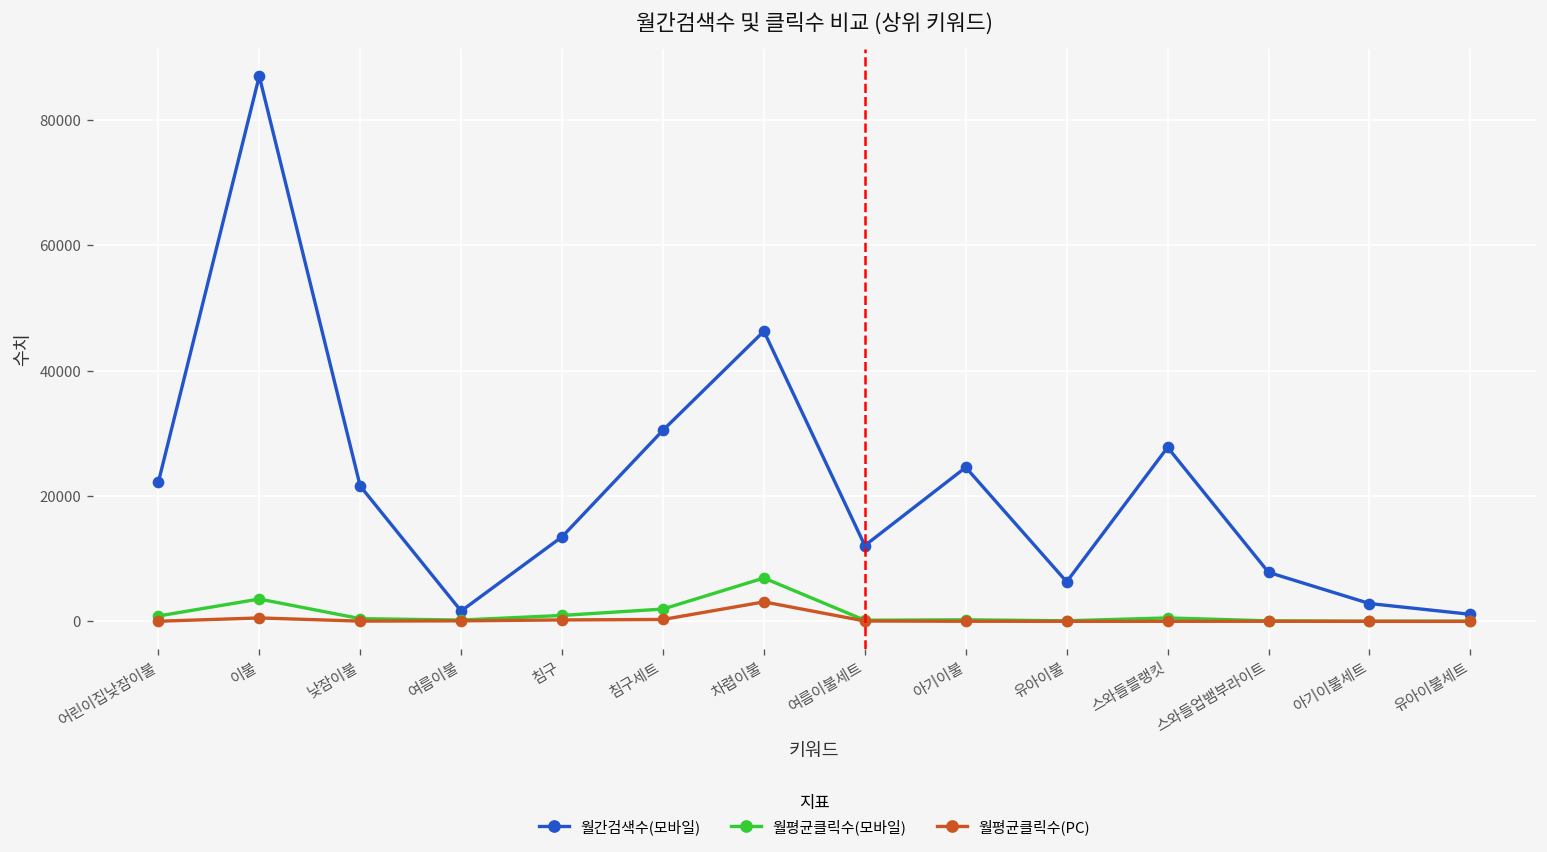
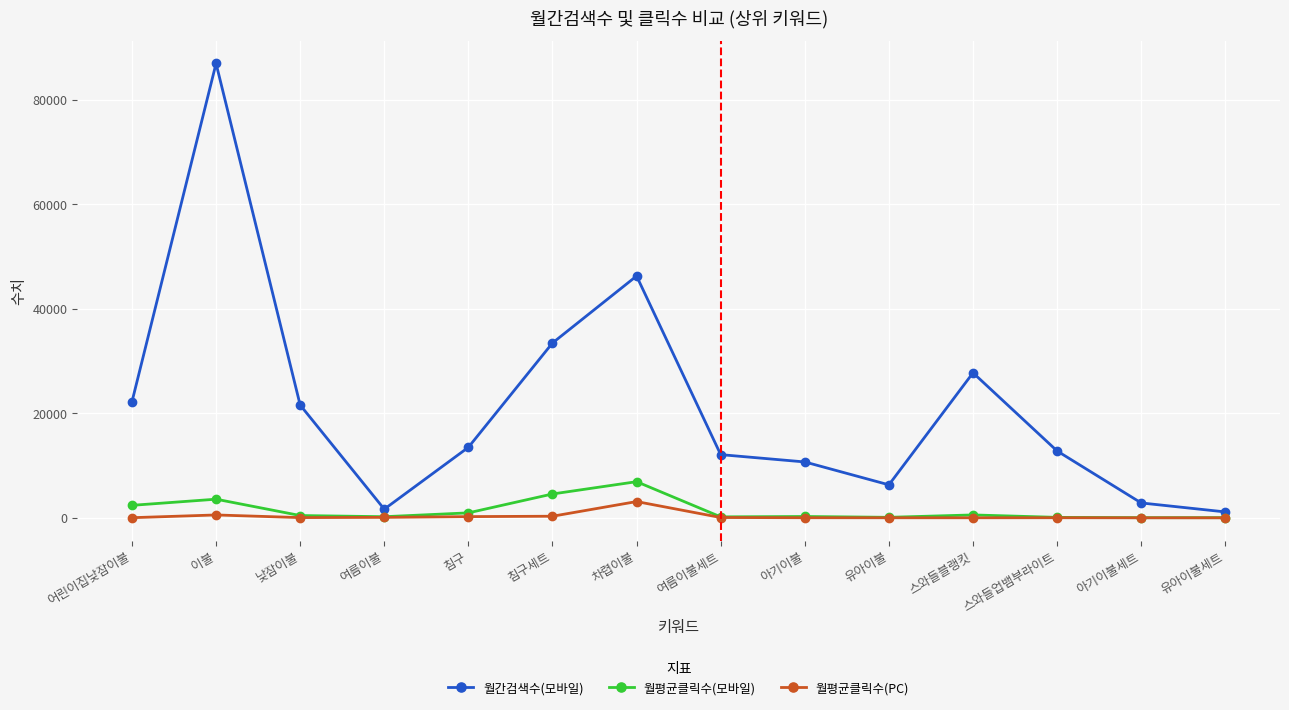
  {
    "월간검색수(모바일)": {
      "어린이집낮잠이불": 22000,
      "이불": 87000,
      "낮잠이불": 22000,
      "여름이불": 2000,
      "침구": 14000,
-     "침구세트": 31000,
+     "침구세트": 33000,
      "차렵이불": 46000,
      "여름이불세트": 12000,
-     "아기이불": 25000,
+     "아기이불": 11000,
      "유아이불": 6000,
      "스와들블랭킷": 28000,
-     "스와들업뱀부라이트": 8000,
+     "스와들업뱀부라이트": 13000,
      "아기이불세트": 3000,
      "유아이불세트": 1000
    },
    "월평균클릭수(모바일)": {
-     "어린이집낮잠이불": 1000,
+     "어린이집낮잠이불": 2000,
      "이불": 4000,
      "침구": 1000,
-     "침구세트": 2000,
+     "침구세트": 5000,
      "차렵이불": 7000,
      "스와들블랭킷": 1000
    },
    "월평균클릭수(PC)": {
      "어린이집낮잠이불": 0,
      "이불": 1000,
      "침구": 0,
      "침구세트": 0,
      "차렵이불": 3000,
      "스와들블랭킷": 0
    }
  }
